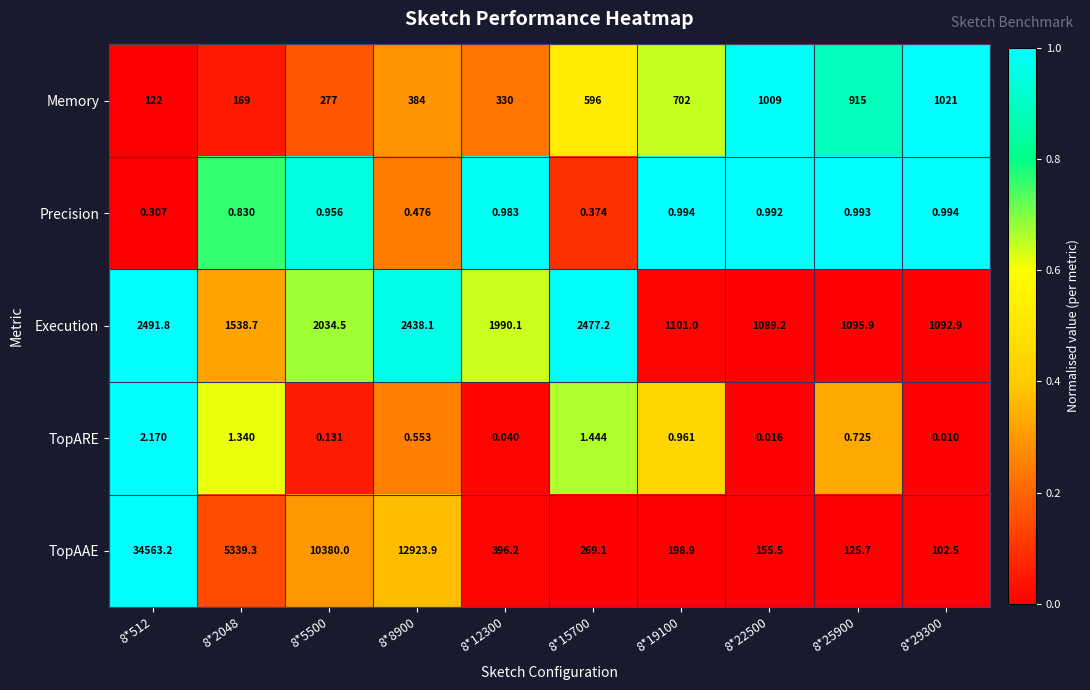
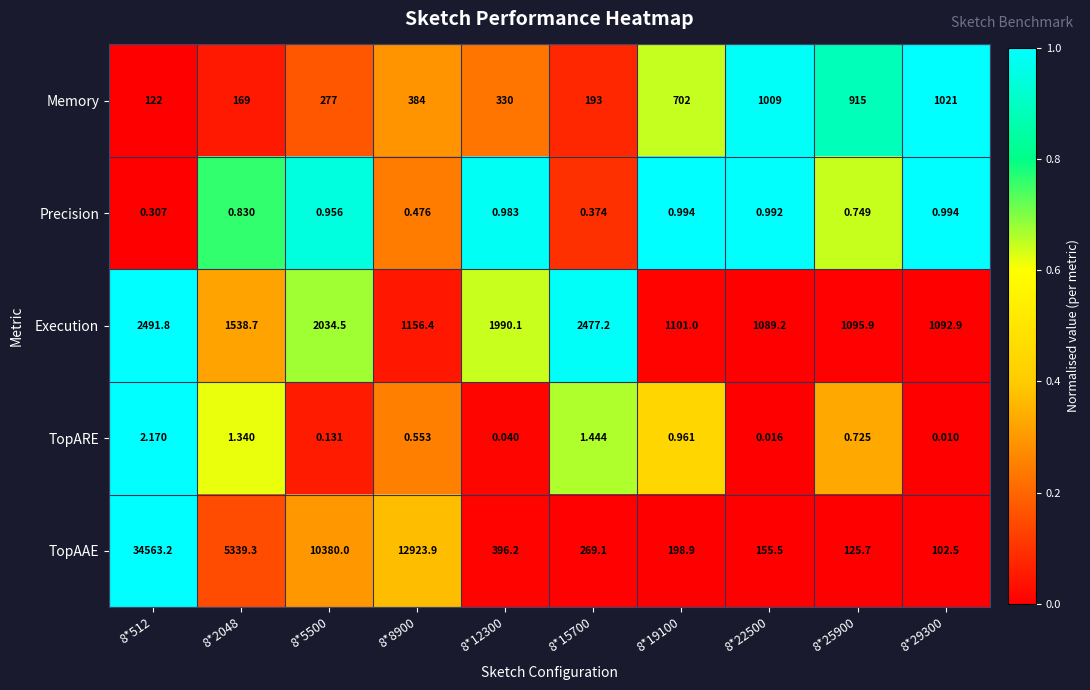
  {
    "Memory": {
      "8*512": 122,
      "8*2048": 169,
      "8*5500": 277,
      "8*8900": 384,
      "8*12300": 330,
-     "8*15700": 596,
+     "8*15700": 193,
      "8*19100": 702,
      "8*22500": 1009,
      "8*25900": 915,
      "8*29300": 1021
    },
    "Precision": {
      "8*512": 0.307,
      "8*2048": 0.830,
      "8*5500": 0.956,
      "8*8900": 0.476,
      "8*12300": 0.983,
      "8*15700": 0.374,
      "8*19100": 0.994,
      "8*22500": 0.992,
-     "8*25900": 0.993,
+     "8*25900": 0.749,
      "8*29300": 0.994
    },
    "Execution": {
      "8*512": 2491.8,
      "8*2048": 1538.7,
      "8*5500": 2034.5,
-     "8*8900": 2438.1,
+     "8*8900": 1156.4,
      "8*12300": 1990.1,
      "8*15700": 2477.2,
      "8*19100": 1101.0,
      "8*22500": 1089.2,
      "8*25900": 1095.9,
      "8*29300": 1092.9
    },
    "TopARE": {
      "8*512": 2.170,
      "8*2048": 1.340,
      "8*5500": 0.131,
      "8*8900": 0.553,
      "8*12300": 0.040,
      "8*15700": 1.444,
      "8*19100": 0.961,
      "8*22500": 0.016,
      "8*25900": 0.725,
      "8*29300": 0.010
    },
    "TopAAE": {
      "8*512": 34563.2,
      "8*2048": 5339.3,
      "8*5500": 10380.0,
      "8*8900": 12923.9,
      "8*12300": 396.2,
      "8*15700": 269.1,
      "8*19100": 198.9,
      "8*22500": 155.5,
      "8*25900": 125.7,
      "8*29300": 102.5
    }
  }
